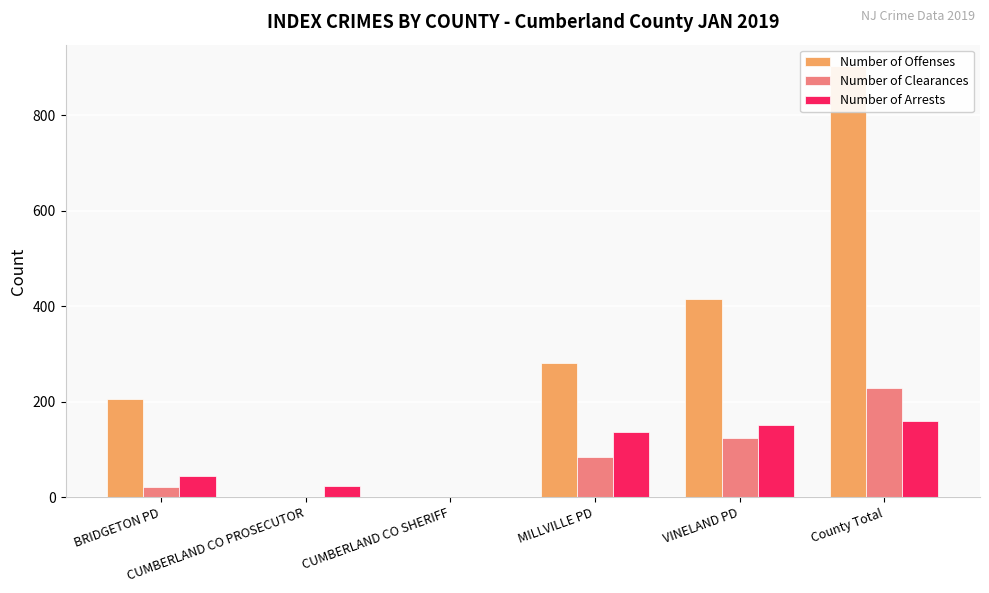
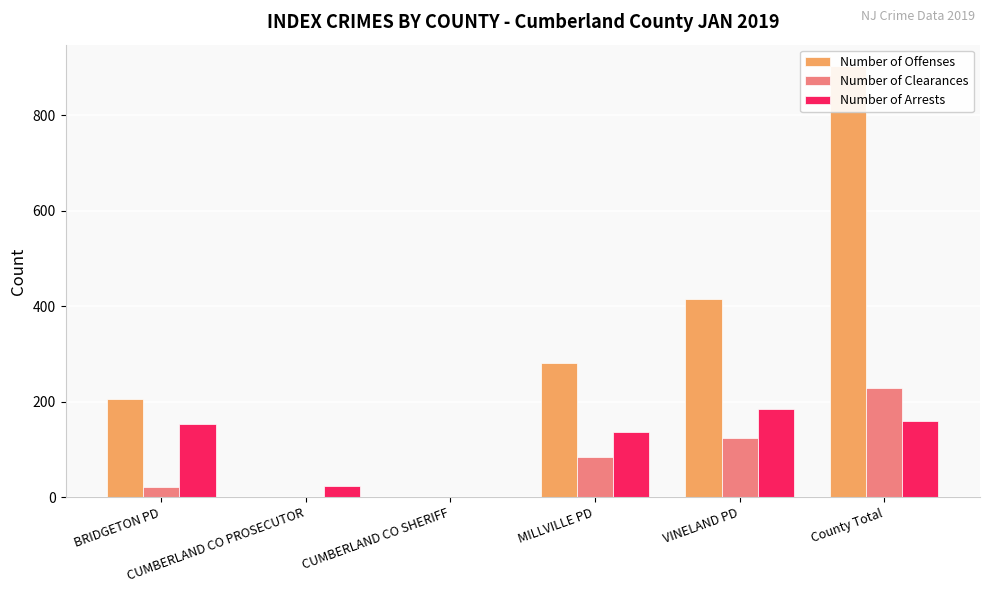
  {
    "Number of Arrests": {
-     "BRIDGETON PD": 50,
+     "BRIDGETON PD": 150,
      "CUMBERLAND CO PROSECUTOR": 20,
      "CUMBERLAND CO SHERIFF": 0,
      "MILLVILLE PD": 140,
-     "VINELAND PD": 150,
+     "VINELAND PD": 180,
      "County Total": 160
    }
  }
